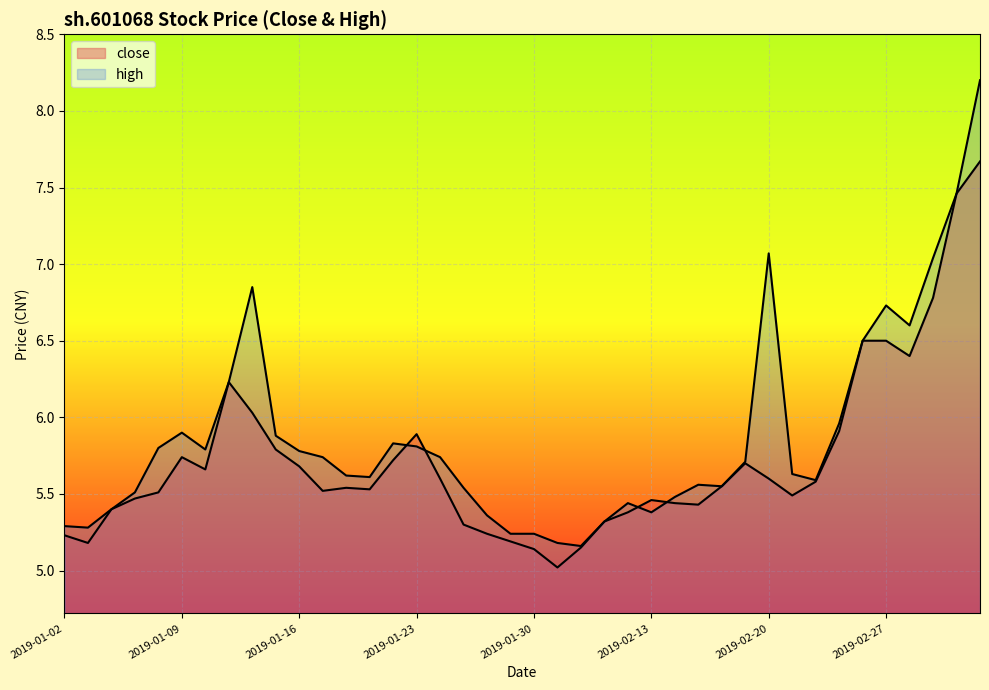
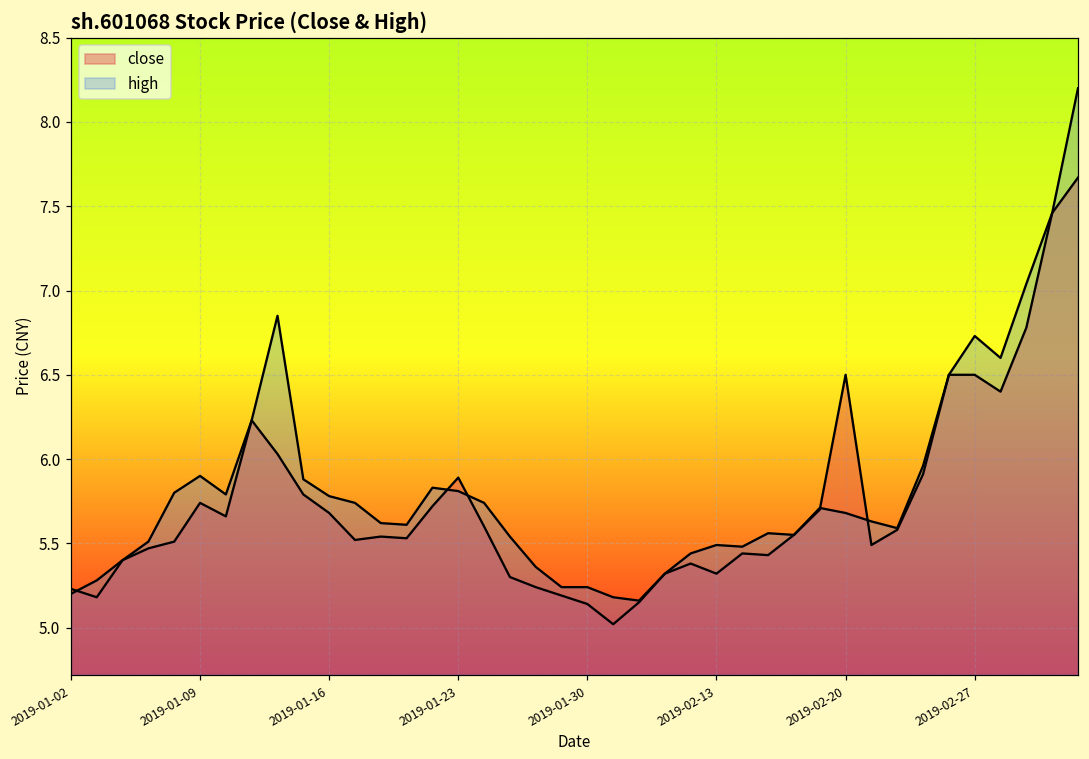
  {
    "close": {
      "2019-01-02": 5.23,
      "2019-01-09": 5.74,
      "2019-01-16": 5.68,
      "2019-01-23": 5.89,
      "2019-01-30": 5.14,
-     "2019-02-13": 5.46,
-     "2019-02-20": 5.6,
+     "2019-02-13": 5.32,
+     "2019-02-20": 6.5,
      "2019-02-27": 6.50
    },
    "high": {
-     "2019-01-02": 5.29,
+     "2019-01-02": 5.20,
      "2019-01-09": 5.90,
      "2019-01-16": 5.78,
      "2019-01-23": 5.81,
      "2019-01-30": 5.24,
-     "2019-02-13": 5.38,
-     "2019-02-20": 7.07,
+     "2019-02-13": 5.49,
+     "2019-02-20": 5.68,
      "2019-02-27": 6.73
    }
  }
